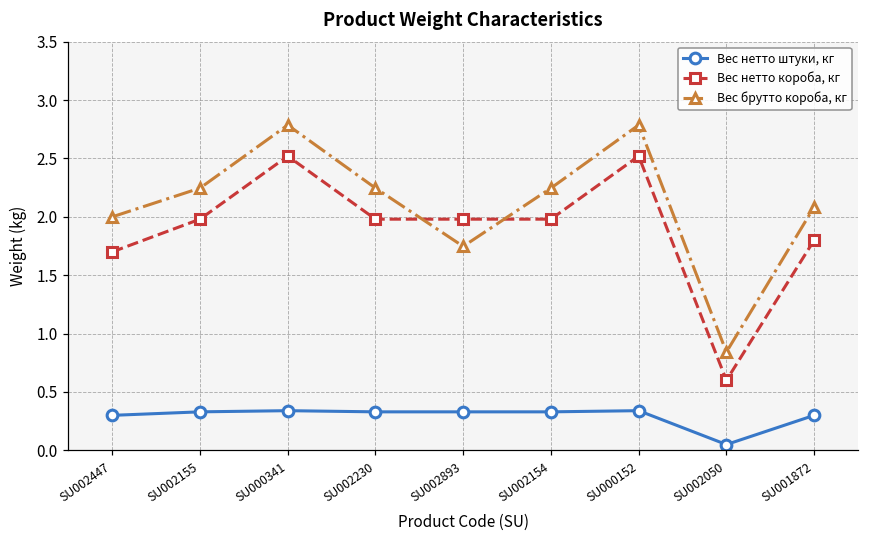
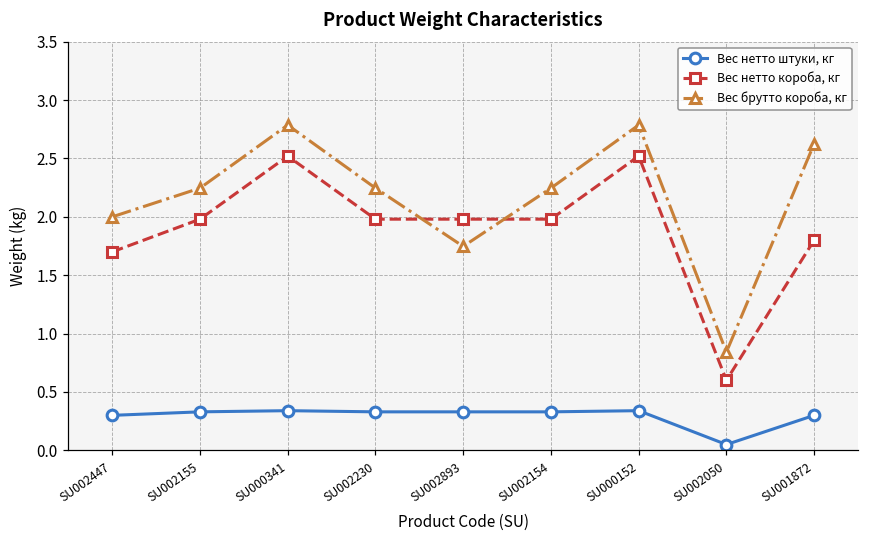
  {
    "Вес нетто штуки, кг": {
      "SU002447": 0.30,
      "SU002155": 0.33,
      "SU000341": 0.34,
      "SU002230": 0.33,
      "SU002893": 0.33,
      "SU002154": 0.33,
      "SU000152": 0.34,
      "SU002050": 0.05,
      "SU001872": 0.30
    },
    "Вес нетто короба, кг": {
      "SU002447": 1.70,
      "SU002155": 1.98,
      "SU000341": 2.52,
      "SU002230": 1.98,
      "SU002893": 1.98,
      "SU002154": 1.98,
      "SU000152": 2.52,
      "SU002050": 0.60,
      "SU001872": 1.80
    },
    "Вес брутто короба, кг": {
      "SU002447": 2.00,
      "SU002155": 2.25,
      "SU000341": 2.79,
      "SU002230": 2.25,
      "SU002893": 1.75,
      "SU002154": 2.25,
      "SU000152": 2.79,
      "SU002050": 0.84,
-     "SU001872": 2.08
+     "SU001872": 2.63
    }
  }
